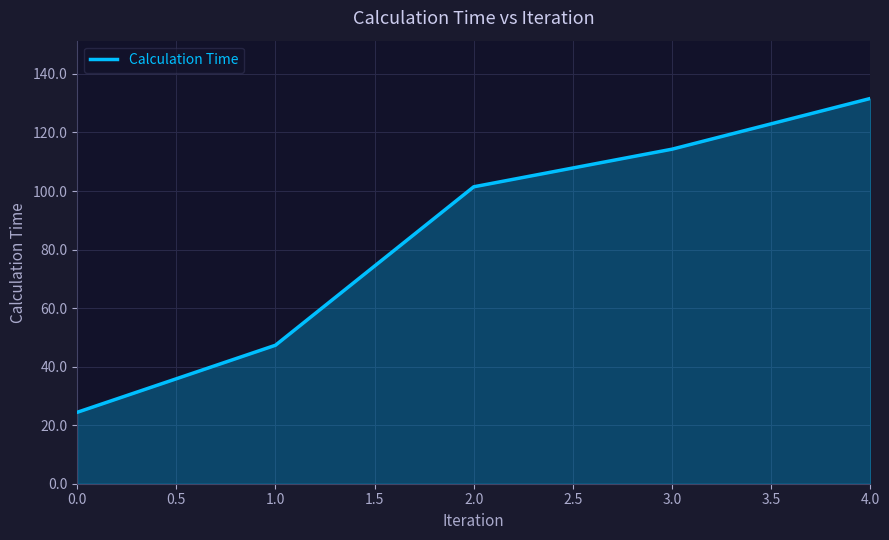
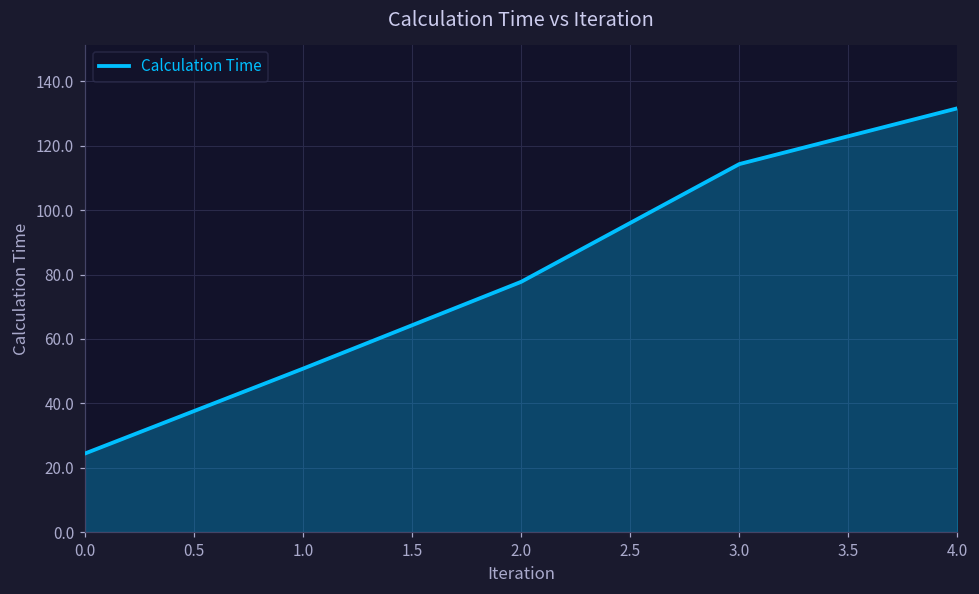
  {
    "0.0": 24,
-   "1.0": 47,
-   "2.0": 101,
+   "1.0": 51,
+   "2.0": 78,
    "3.0": 114,
    "4.0": 132
  }
